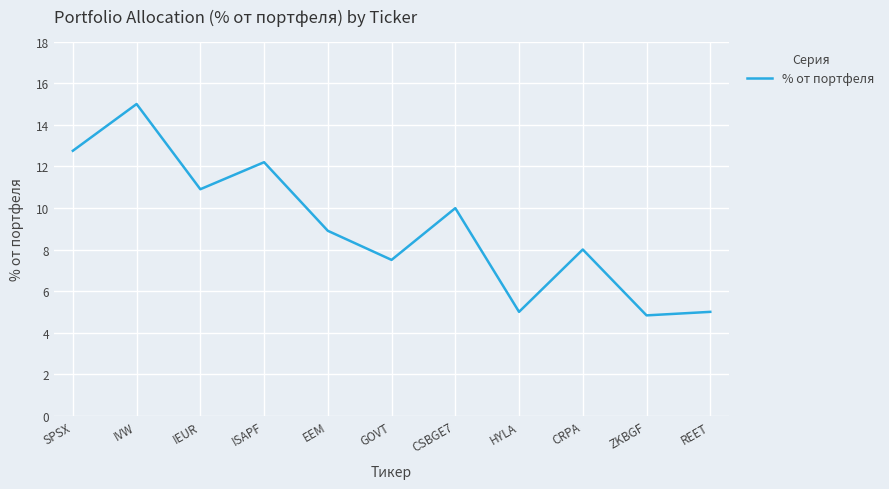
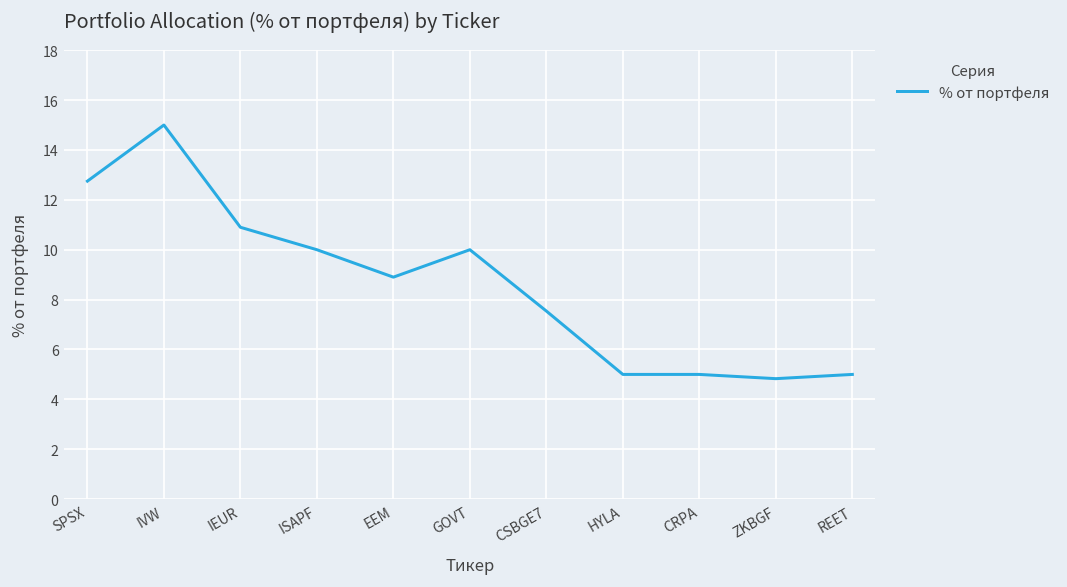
  {
    "SPSX": 12.8,
    "IVW": 15.0,
    "IEUR": 10.9,
-   "ISAPF": 12.2,
+   "ISAPF": 10.0,
    "EEM": 8.9,
-   "GOVT": 7.5,
-   "CSBGE7": 10.0,
+   "GOVT": 10.0,
+   "CSBGE7": 7.5,
    "HYLA": 5.0,
-   "CRPA": 8,
+   "CRPA": 5,
    "ZKBGF": 4.8,
    "REET": 5.0
  }
